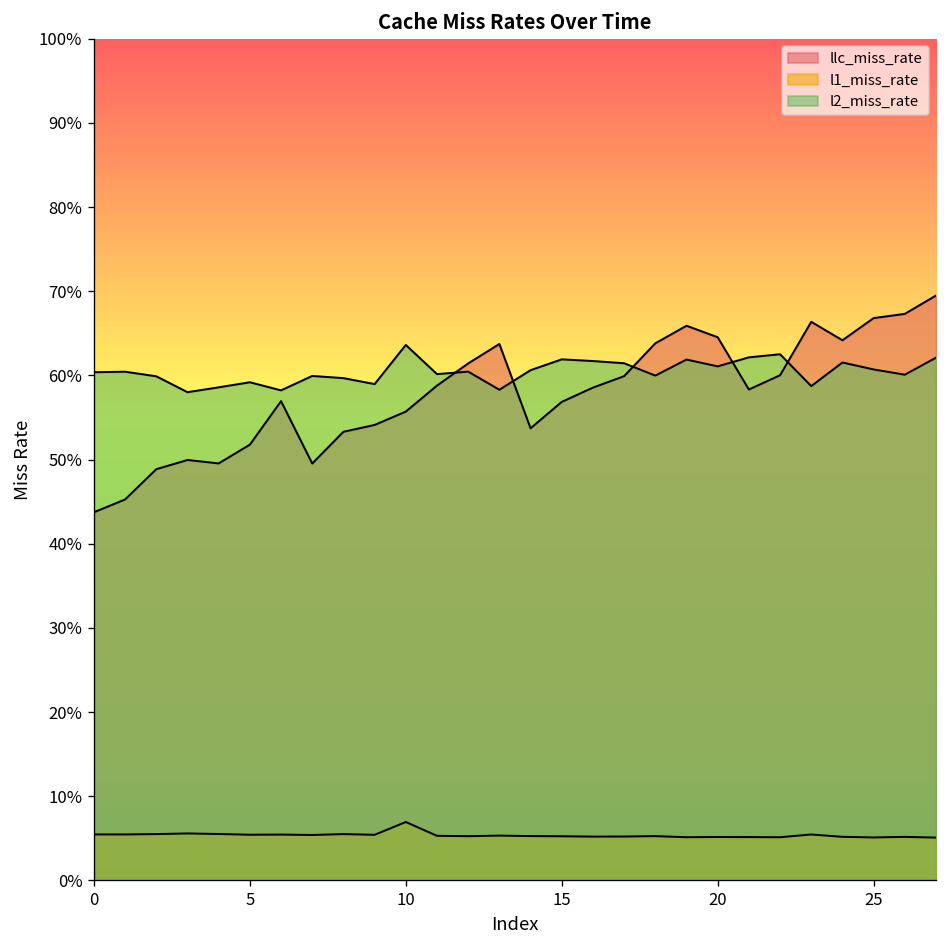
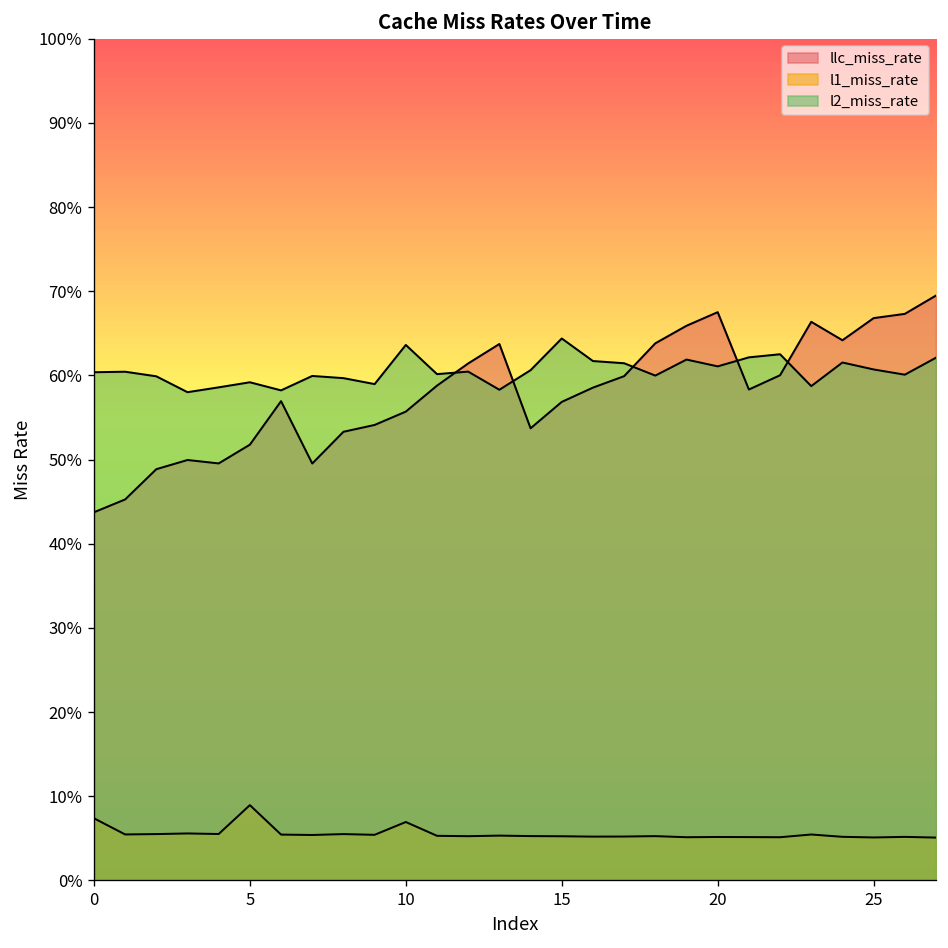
  {
    "llc_miss_rate": {
      "0": "44%",
      "5": "52%",
      "10": "56%",
      "15": "57%",
-     "20": "65%",
+     "20": "68%",
      "25": "67%"
    },
    "l1_miss_rate": {
-     "0": "5%",
-     "5": "5%",
+     "0": "7%",
+     "5": "9%",
      "10": "7%",
      "15": "5%",
      "20": "5%",
      "25": "5%"
    },
    "l2_miss_rate": {
      "0": "60%",
      "5": "59%",
      "10": "64%",
-     "15": "62%",
+     "15": "64%",
      "20": "61%",
      "25": "61%"
    }
  }
